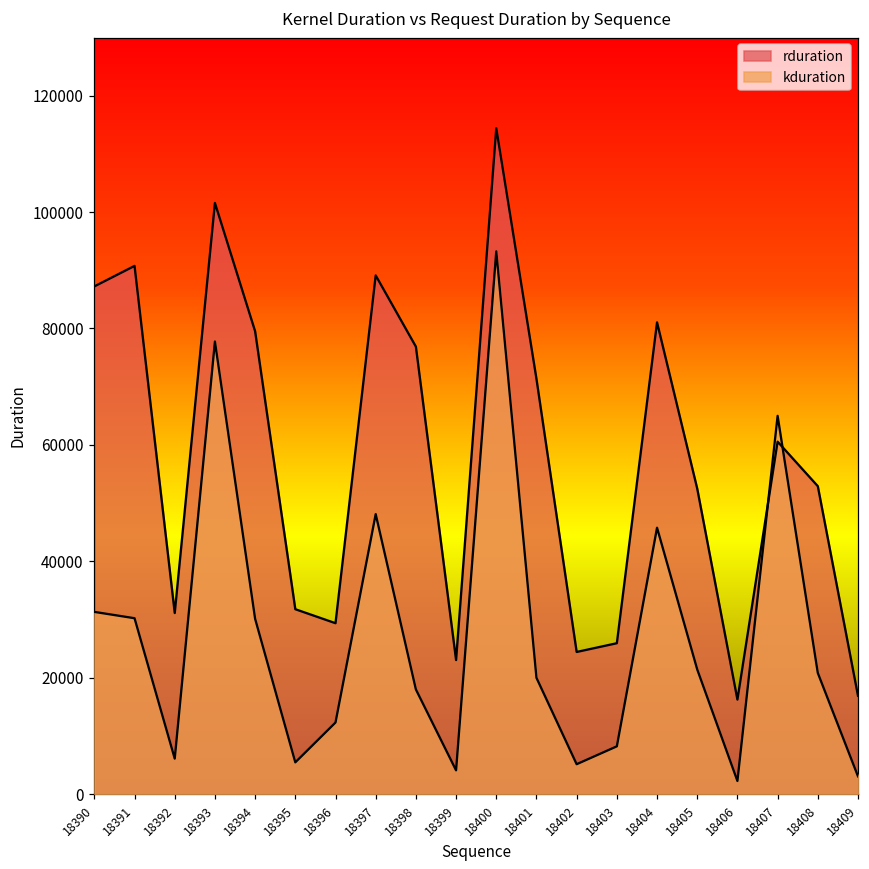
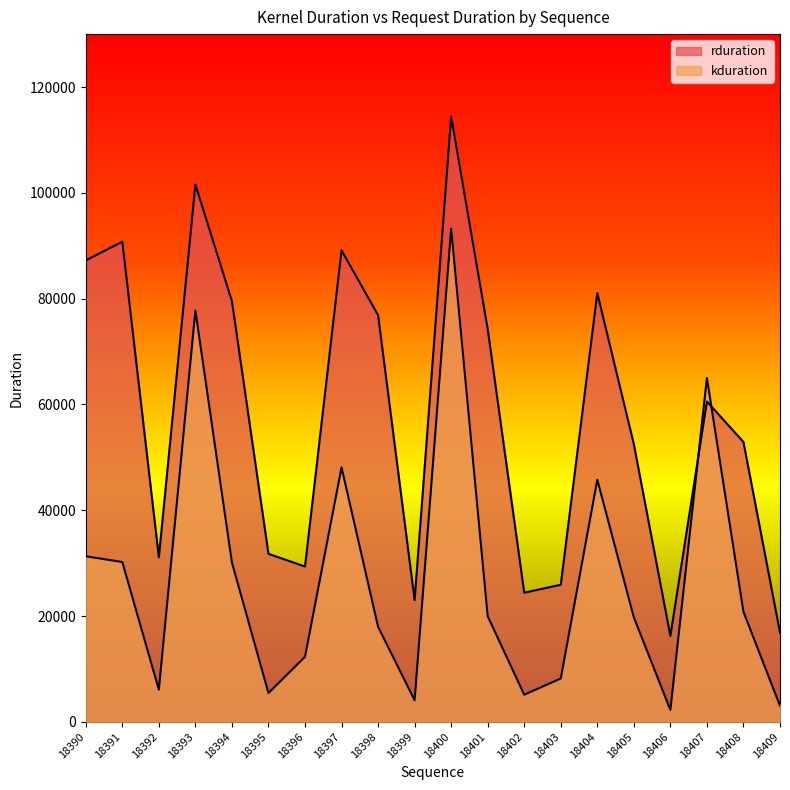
  {
    "rduration": {
      "18390": 87000,
      "18391": 91000,
      "18392": 31000,
      "18393": 102000,
      "18394": 80000,
      "18395": 32000,
      "18396": 29000,
      "18397": 89000,
      "18398": 77000,
      "18399": 23000,
      "18400": 114000,
-     "18401": 71000,
+     "18401": 74000,
      "18402": 24000,
      "18403": 26000,
      "18404": 81000,
      "18405": 52000,
      "18406": 16000,
      "18407": 61000,
      "18408": 53000,
      "18409": 17000
    },
    "kduration": {
      "18390": 31000,
      "18391": 30000,
      "18392": 6000,
      "18393": 78000,
      "18394": 30000,
      "18395": 5000,
      "18396": 12000,
      "18397": 48000,
      "18398": 18000,
      "18399": 4000,
      "18400": 93000,
      "18401": 20000,
      "18402": 5000,
      "18403": 8000,
      "18404": 46000,
-     "18405": 21000,
+     "18405": 20000,
      "18406": 2000,
      "18407": 65000,
      "18408": 21000,
      "18409": 3000
    }
  }
